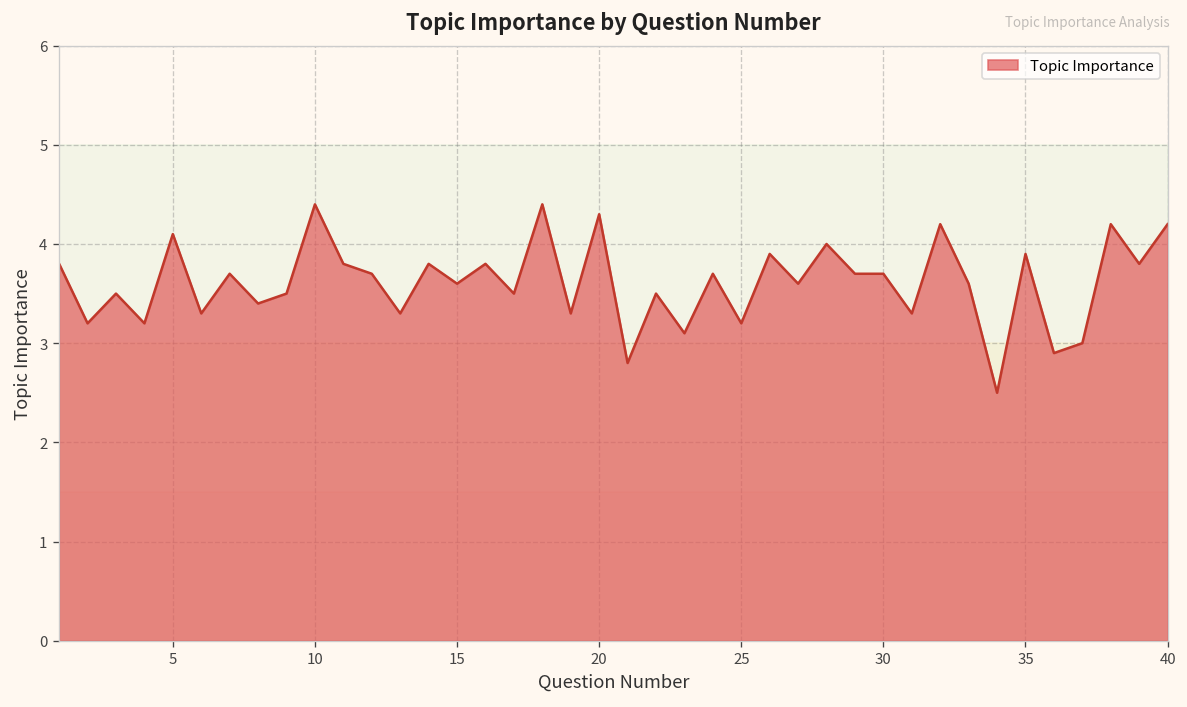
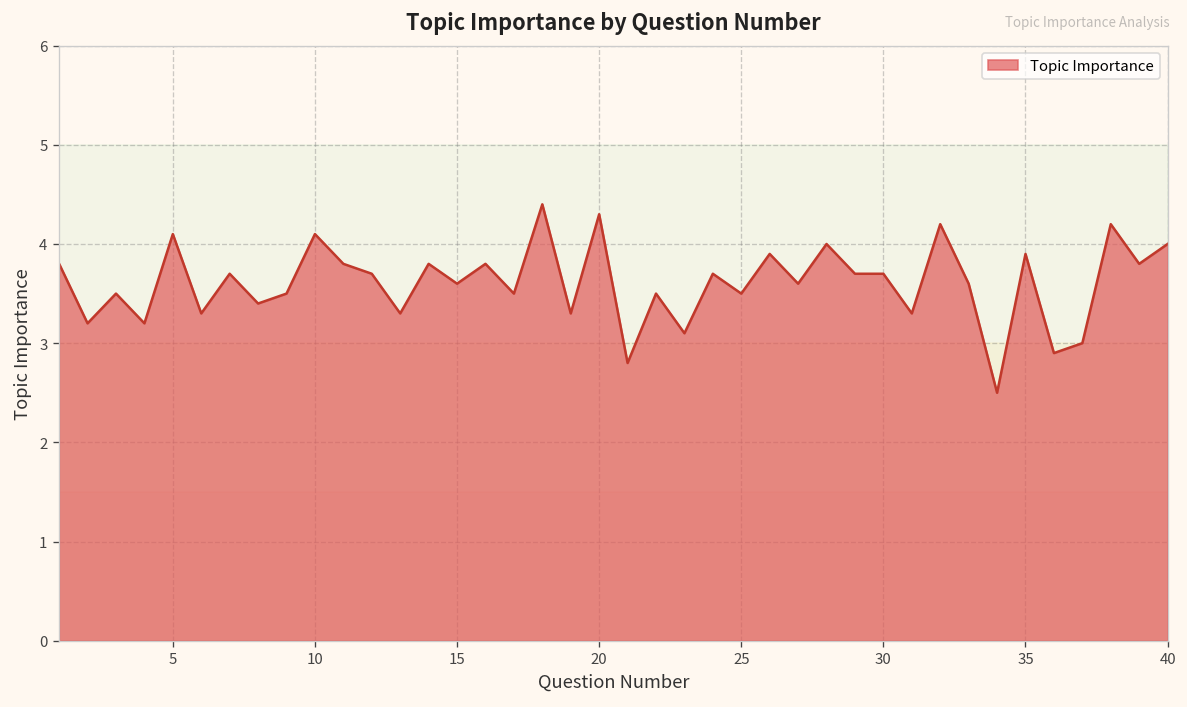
  {
    "5": 4.1,
-   "10": 4.4,
+   "10": 4.1,
    "15": 3.6,
    "20": 4.3,
-   "25": 3.2,
+   "25": 3.5,
    "30": 3.7,
    "35": 3.9,
-   "40": 4.2
+   "40": 4.0
  }
